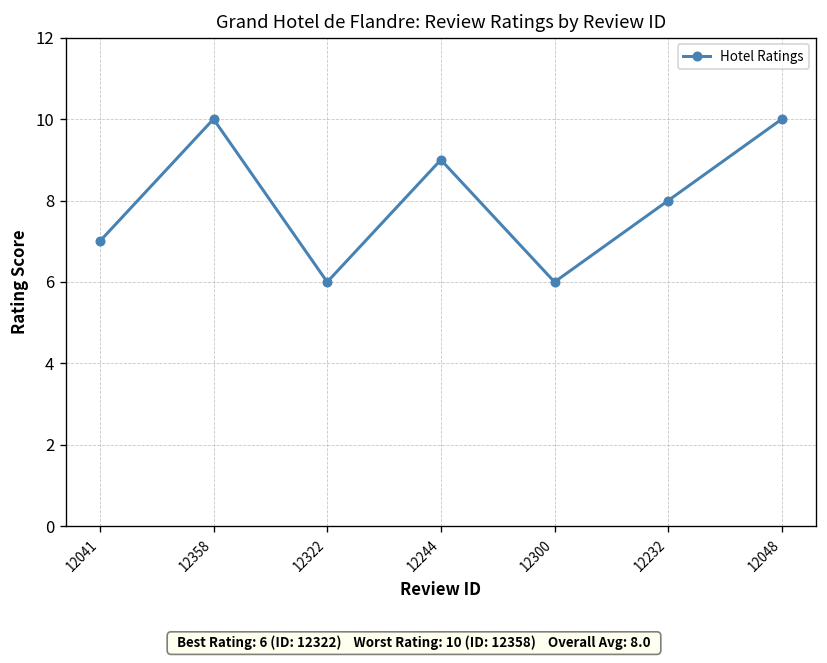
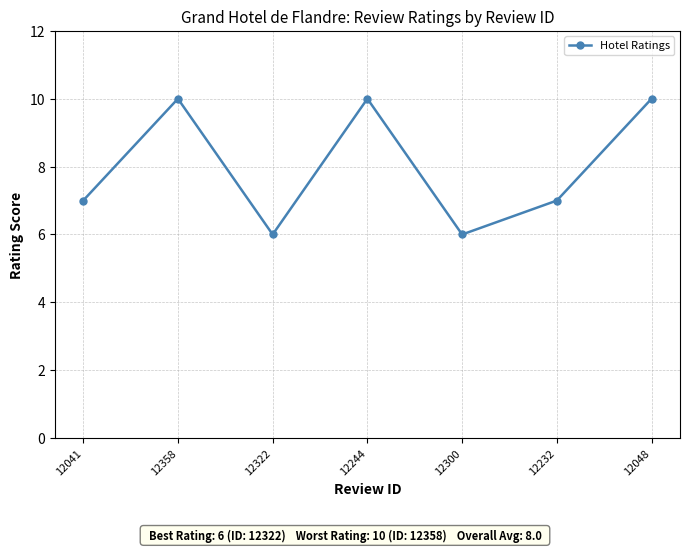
  {
    "12041": 7,
    "12358": 10,
    "12322": 6,
-   "12244": 9,
+   "12244": 10,
    "12300": 6,
-   "12232": 8,
+   "12232": 7,
    "12048": 10
  }
